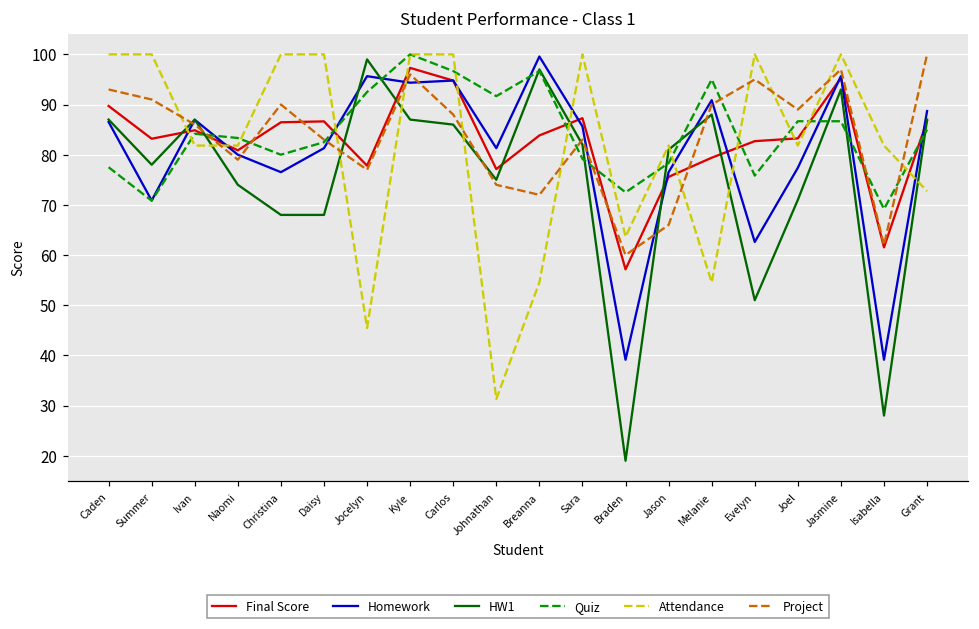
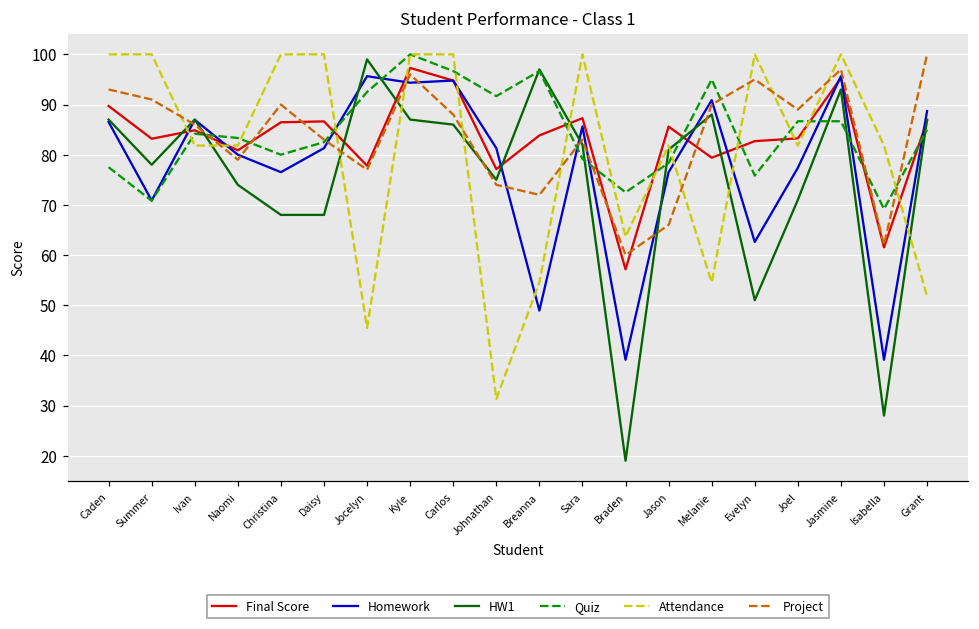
  {
    "Final Score": {
      "Caden": 90,
      "Summer": 83,
      "Ivan": 85,
      "Naomi": 81,
      "Christina": 86,
      "Daisy": 87,
      "Jocelyn": 78,
      "Kyle": 97,
      "Johnathan": 77,
      "Breanna": 84,
      "Sara": 87,
      "Braden": 57,
-     "Jason": 76,
+     "Jason": 86,
      "Melanie": 79,
      "Evelyn": 83,
      "Joel": 83
    },
    "Homework": {
      "Naomi": 80,
      "Christina": 77,
      "Daisy": 81,
      "Jocelyn": 96,
      "Kyle": 94,
      "Johnathan": 81,
-     "Breanna": 100,
+     "Breanna": 49,
      "Sara": 86,
      "Braden": 39,
      "Jason": 77,
      "Melanie": 91,
      "Evelyn": 63,
      "Joel": 77,
      "Isabella": 39,
      "Grant": 89
    },
    "Attendance": {
      "Caden": 100,
      "Summer": 100,
      "Ivan": 82,
      "Naomi": 82,
      "Christina": 100,
      "Daisy": 100,
      "Jocelyn": 45,
      "Carlos": 100,
      "Johnathan": 31,
      "Breanna": 55,
      "Sara": 100,
      "Braden": 64,
      "Jason": 82,
      "Melanie": 55,
      "Evelyn": 100,
      "Joel": 82,
      "Jasmine": 100,
      "Isabella": 82,
-     "Grant": 73
+     "Grant": 52
    },
    "Project": {
      "Caden": 93,
      "Summer": 91,
      "Ivan": 86,
      "Naomi": 79,
      "Christina": 90,
      "Jocelyn": 77,
      "Kyle": 96,
      "Carlos": 88,
      "Johnathan": 74,
      "Breanna": 72,
      "Sara": 83,
      "Braden": 60,
      "Jason": 66,
      "Melanie": 90,
      "Evelyn": 95,
      "Joel": 89,
      "Jasmine": 97,
      "Grant": 100
    }
  }
